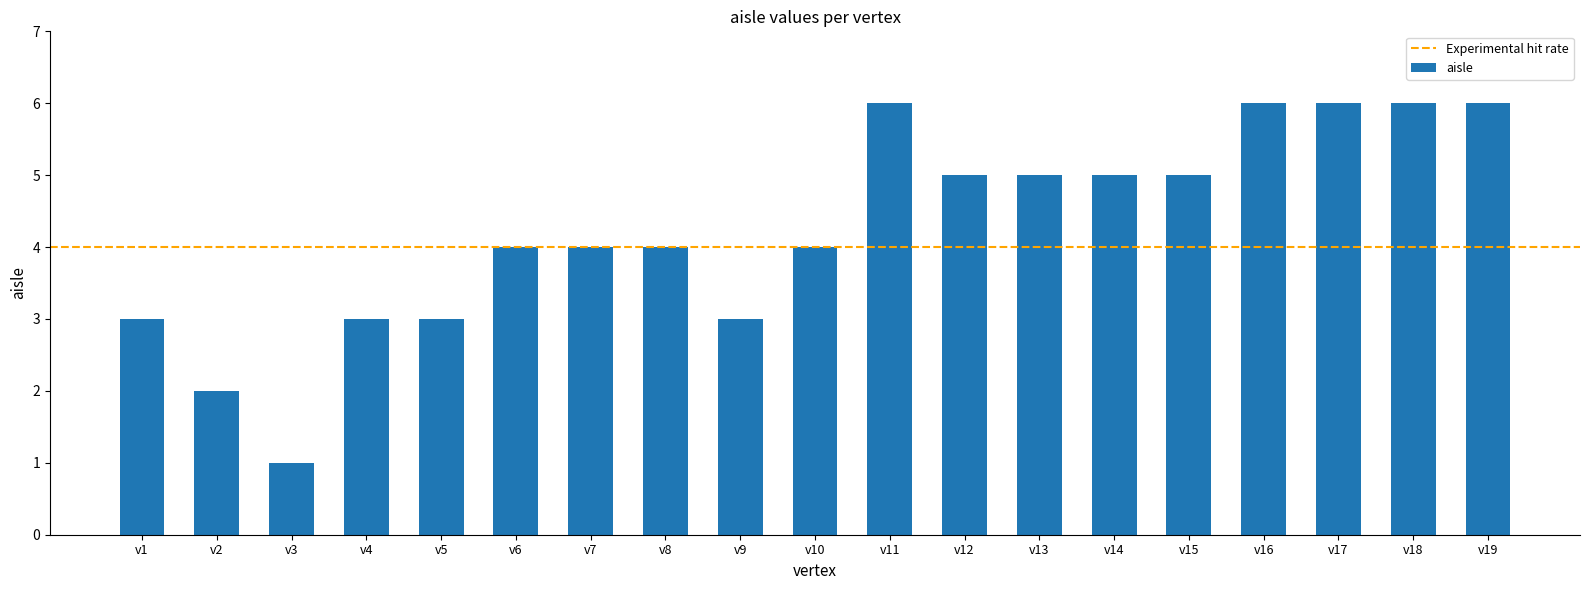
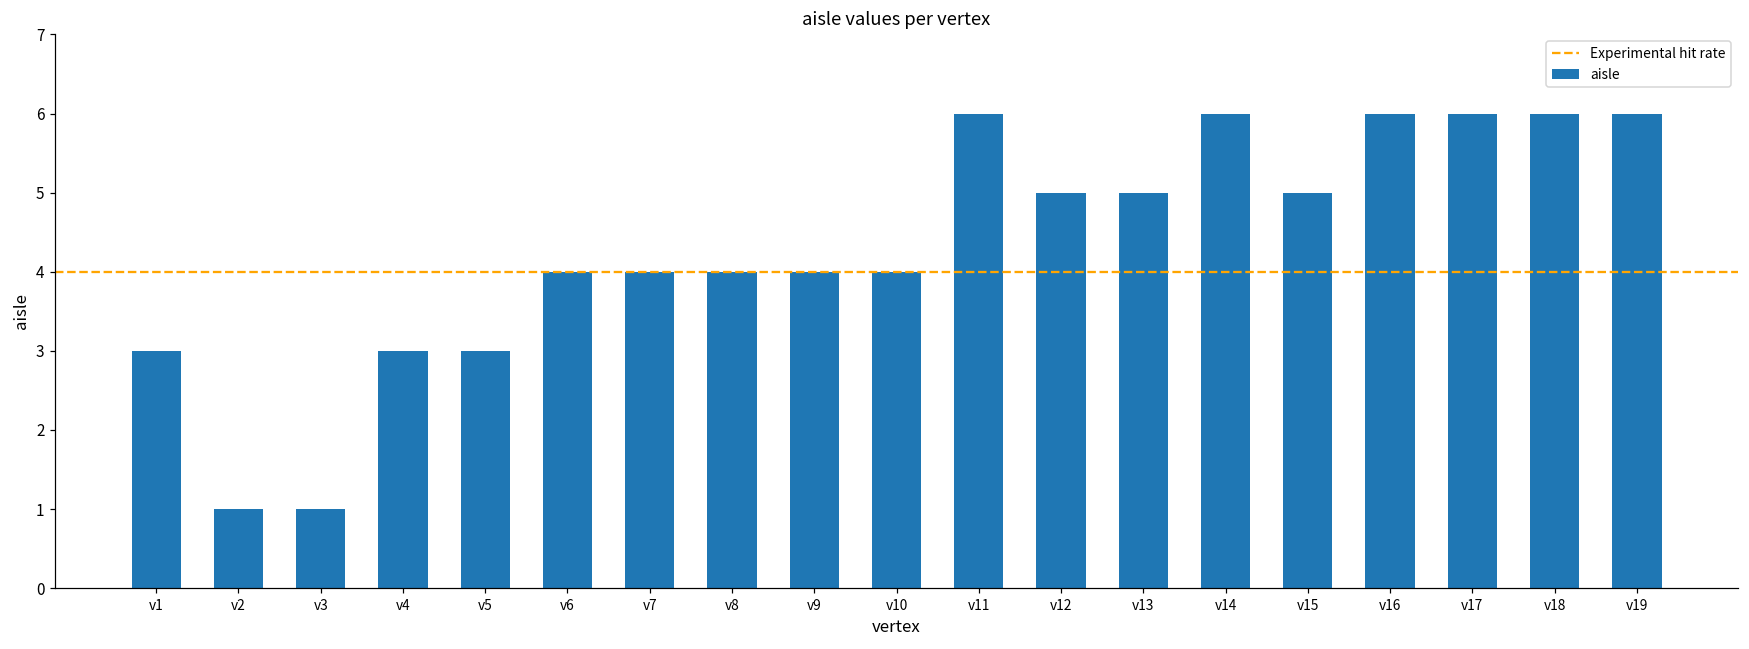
  {
    "v1": 3,
-   "v2": 2,
+   "v2": 1,
    "v3": 1,
    "v4": 3,
    "v5": 3,
    "v6": 4,
    "v7": 4,
    "v8": 4,
-   "v9": 3,
+   "v9": 4,
    "v10": 4,
    "v11": 6,
    "v12": 5,
    "v13": 5,
-   "v14": 5,
+   "v14": 6,
    "v15": 5,
    "v16": 6,
    "v17": 6,
    "v18": 6,
    "v19": 6
  }
